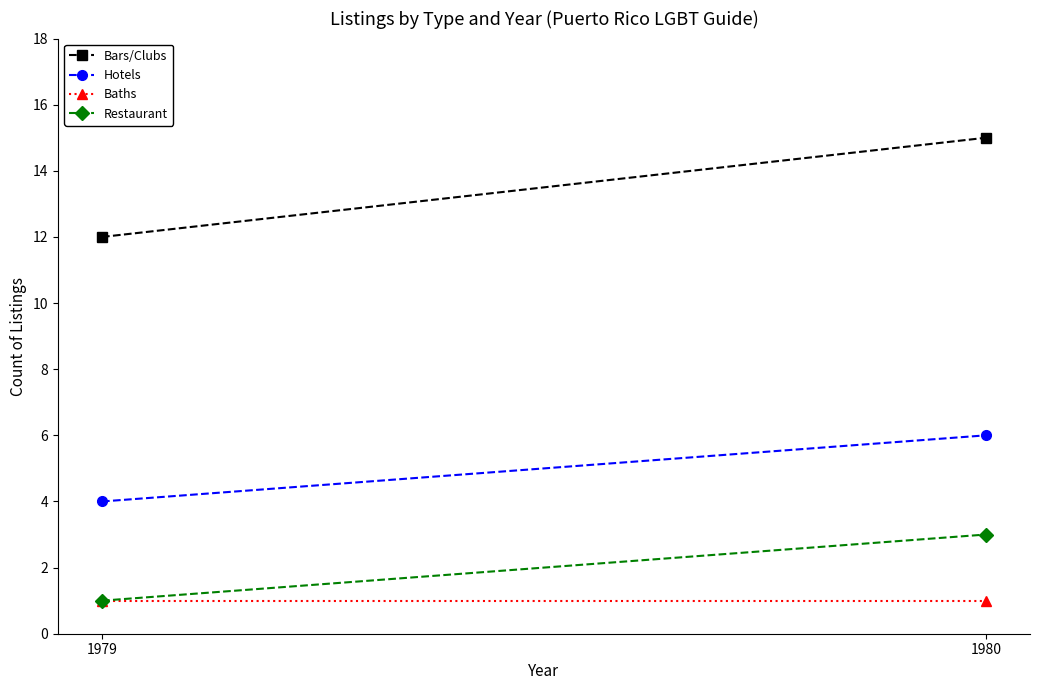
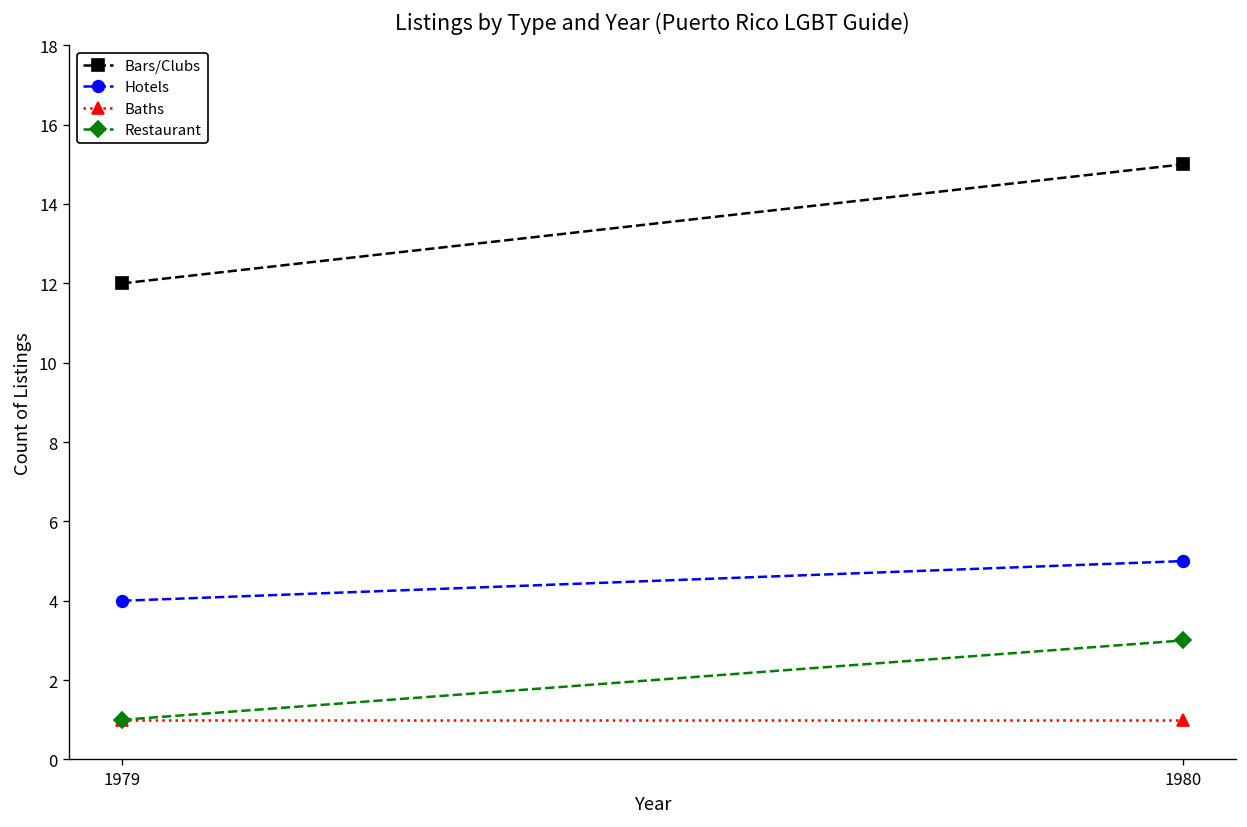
  {
    "Bars/Clubs": {
      "1979": 12,
      "1980": 15
    },
    "Hotels": {
      "1979": 4,
-     "1980": 6
+     "1980": 5
    },
    "Baths": {
      "1980": 1
    },
    "Restaurant": {
      "1980": 3
    }
  }
